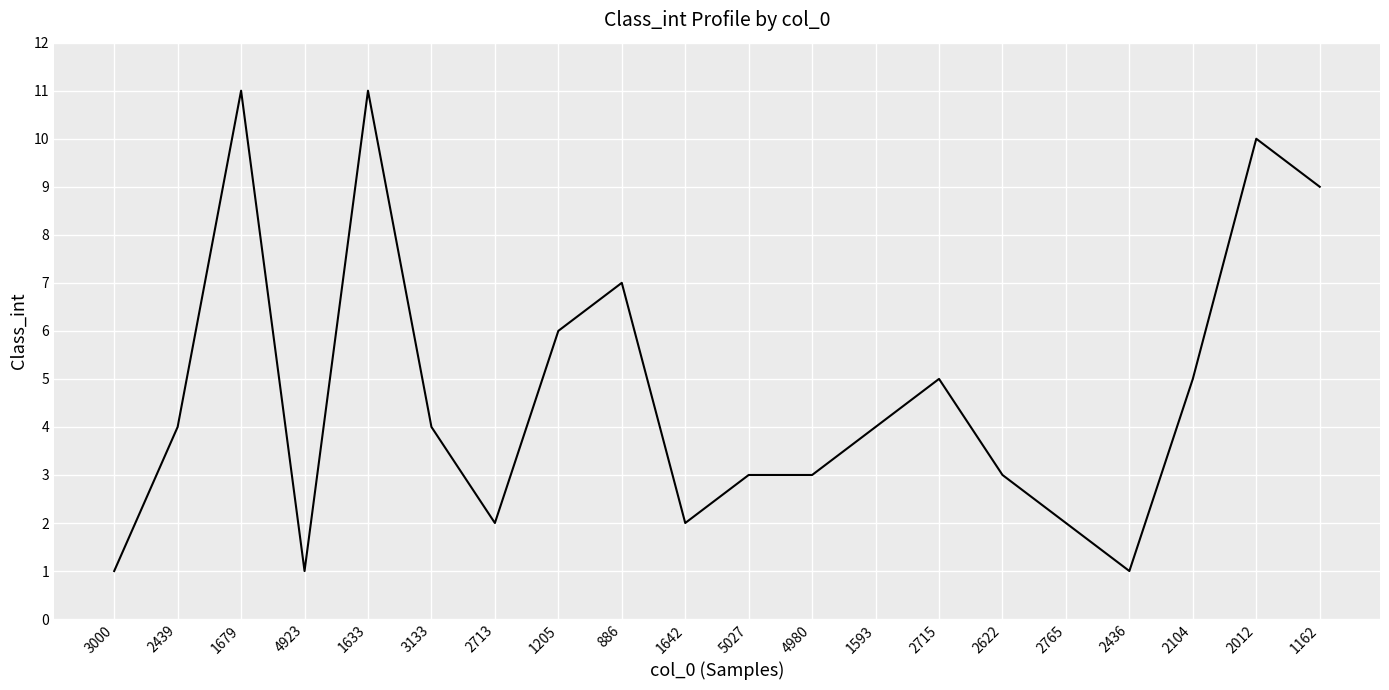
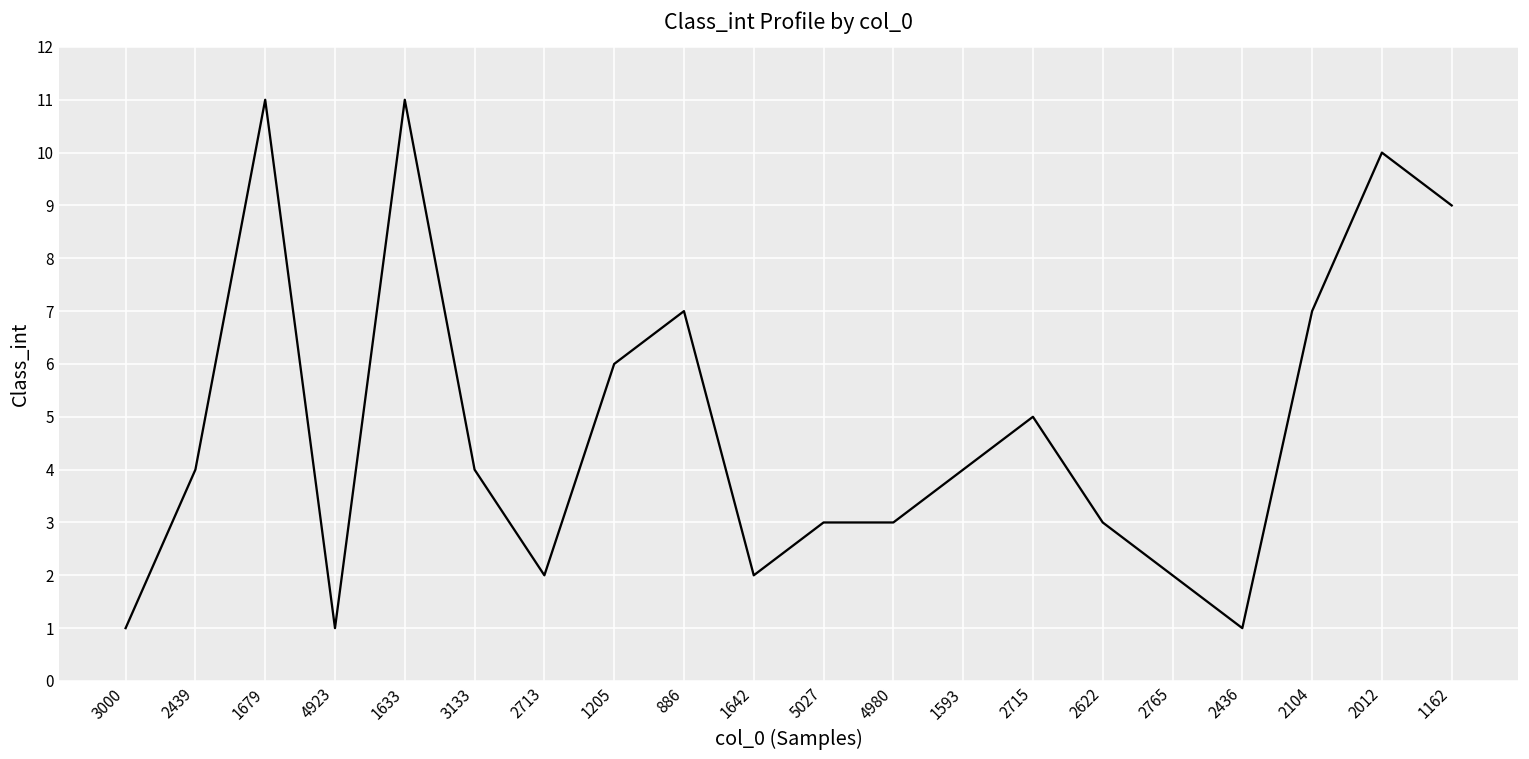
  {
    "3000": 1,
    "2439": 4,
    "1679": 11,
    "4923": 1,
    "1633": 11,
    "3133": 4,
    "2713": 2,
    "1205": 6,
    "886": 7,
    "1642": 2,
    "5027": 3,
    "4980": 3,
    "1593": 4,
    "2715": 5,
    "2622": 3,
    "2765": 2,
    "2436": 1,
-   "2104": 5,
+   "2104": 7,
    "2012": 10,
    "1162": 9
  }
